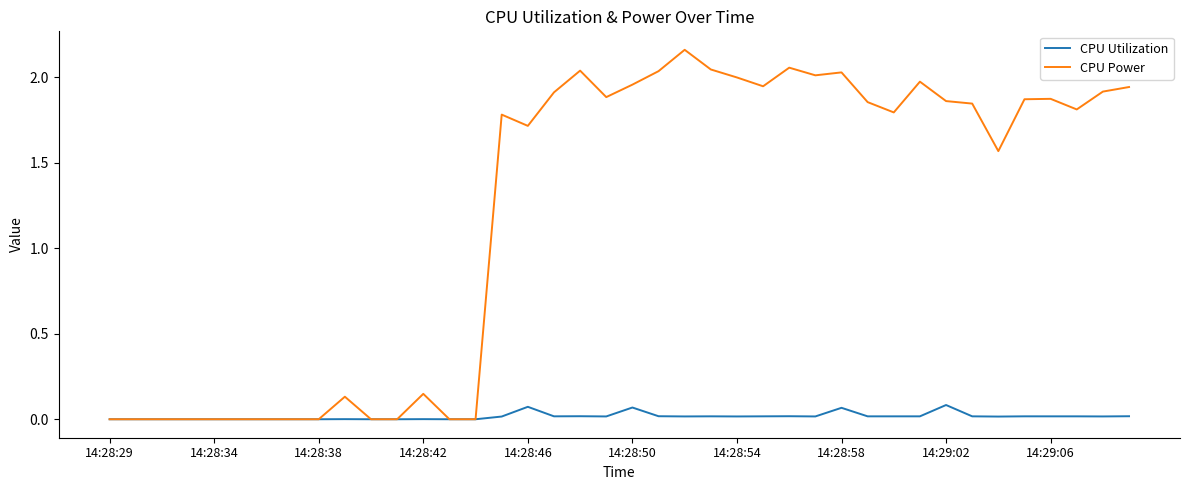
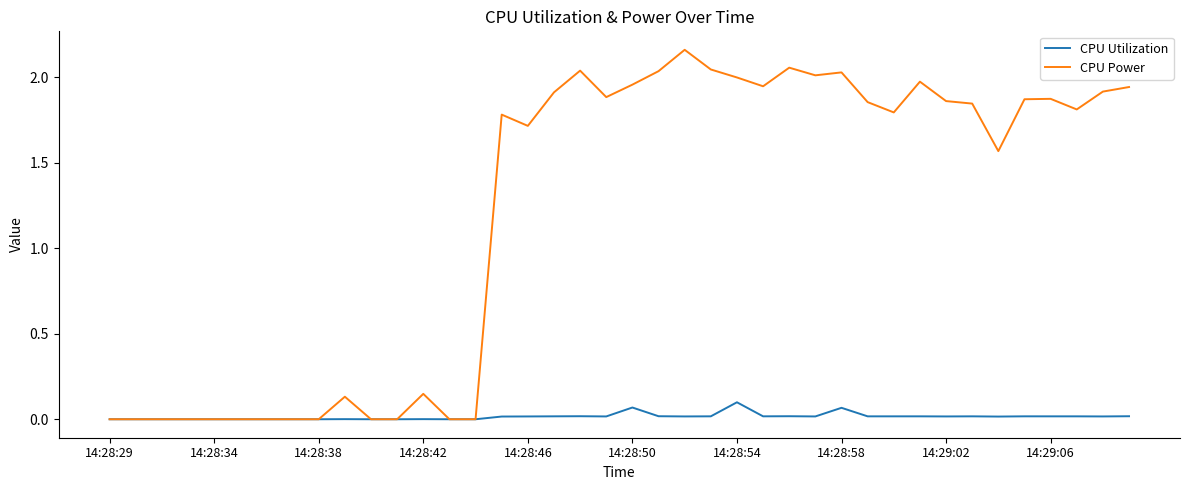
  {
    "CPU Utilization": {
      "14:28:42": 0.00,
-     "14:28:46": 0.07,
+     "14:28:46": 0.02,
      "14:28:50": 0.07,
-     "14:28:54": 0.02,
+     "14:28:54": 0.10,
      "14:28:58": 0.07,
-     "14:29:02": 0.08,
+     "14:29:02": 0.02,
      "14:29:06": 0.02
    },
    "CPU Power": {
      "14:28:42": 0.15,
      "14:28:46": 1.71,
      "14:28:50": 1.96,
      "14:28:54": 2.00,
      "14:28:58": 2.03,
      "14:29:02": 1.86,
      "14:29:06": 1.87
    }
  }
